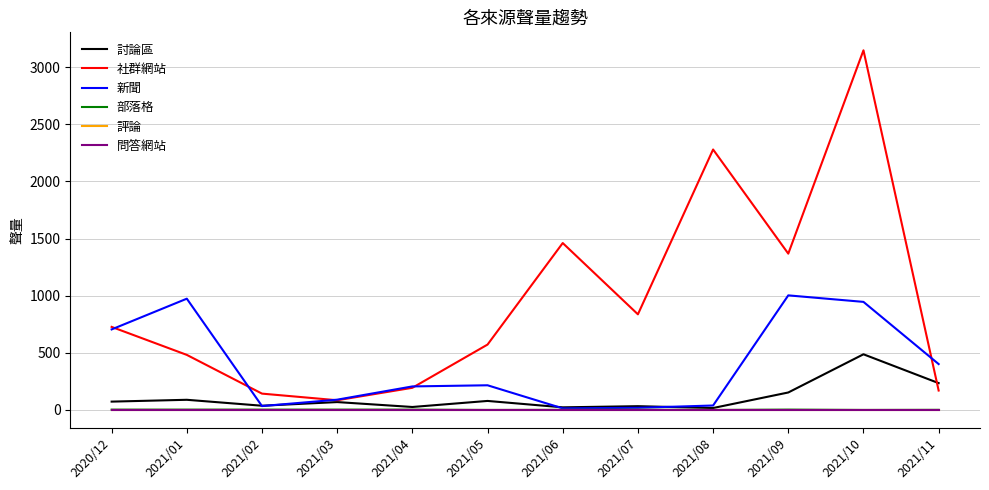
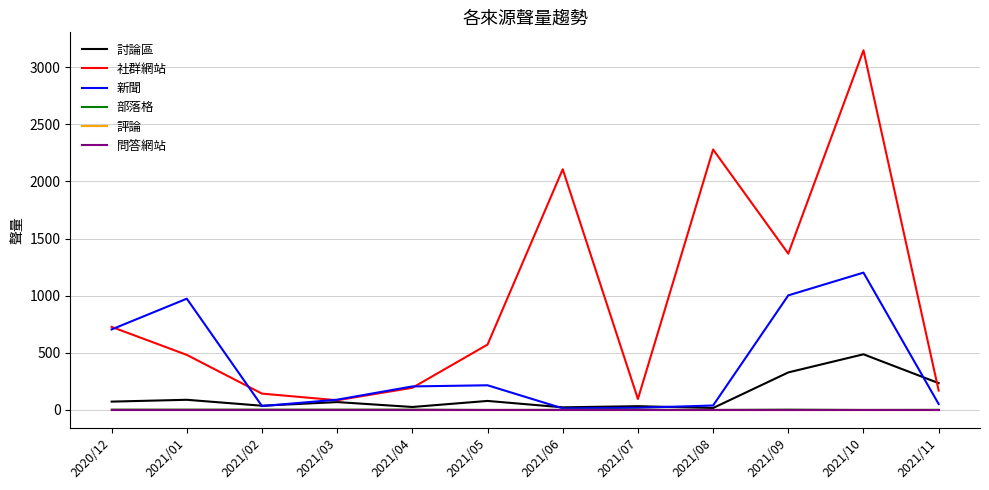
  {
    "討論區": {
      "2020/12": 70,
      "2021/01": 90,
      "2021/04": 30,
      "2021/05": 80,
-     "2021/09": 150,
+     "2021/09": 330,
      "2021/10": 490,
      "2021/11": 230
    },
    "社群網站": {
      "2021/01": 480,
      "2021/02": 140,
      "2021/05": 570,
-     "2021/06": 1460,
-     "2021/07": 840,
+     "2021/06": 2110,
+     "2021/07": 100,
      "2021/08": 2280,
      "2021/09": 1370,
      "2021/10": 3150,
      "2021/11": 170
    },
    "新聞": {
      "2021/01": 970,
      "2021/05": 220,
      "2021/09": 1000,
-     "2021/10": 950,
-     "2021/11": 400
+     "2021/10": 1200,
+     "2021/11": 50
    },
    "問答網站": {
      "2020/12": 0,
      "2021/01": 0,
      "2021/02": 0,
      "2021/03": 0,
      "2021/04": 0,
      "2021/05": 0,
      "2021/09": 0,
      "2021/10": 0,
      "2021/11": 0
    }
  }
